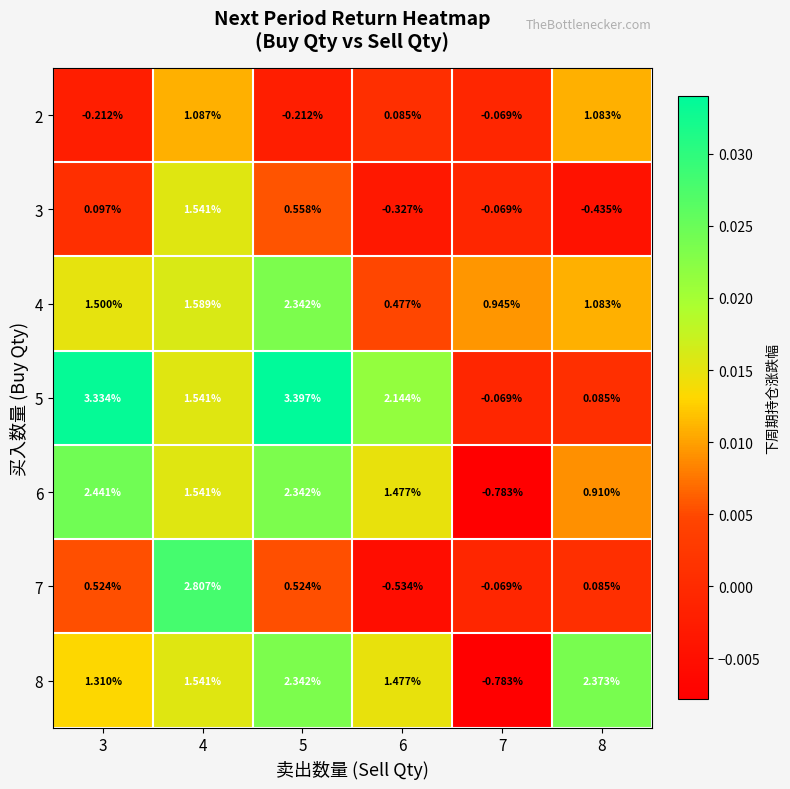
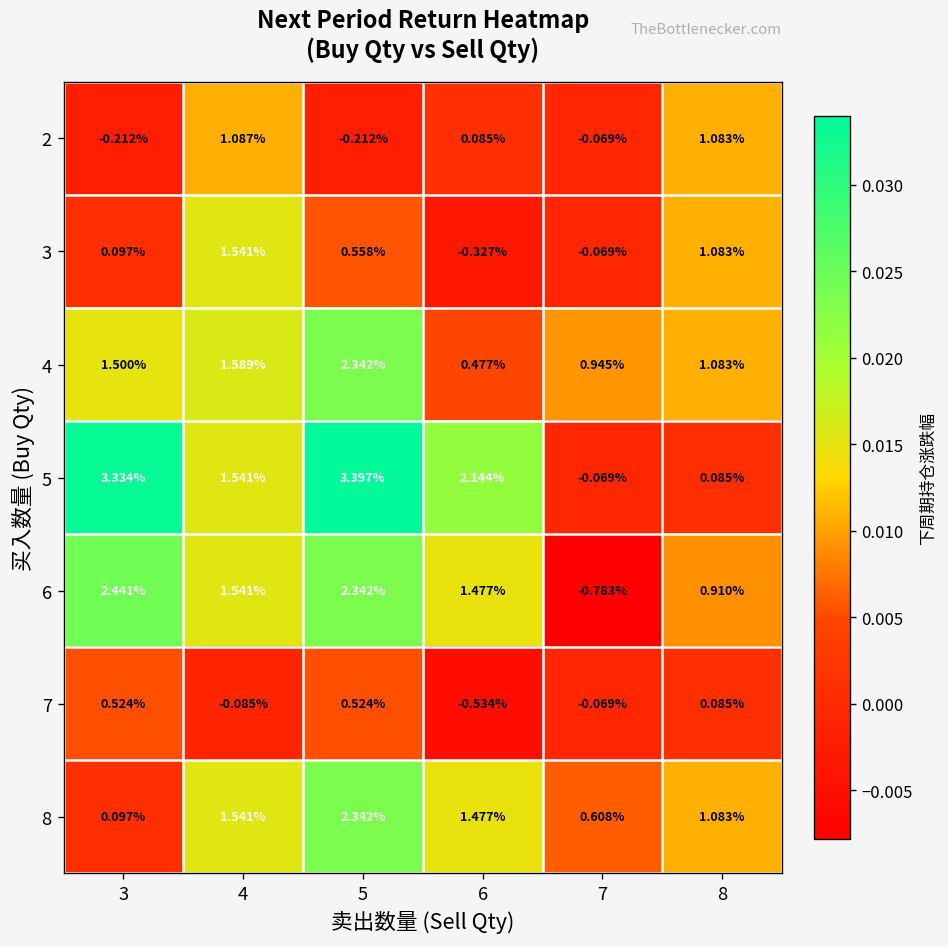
  {
    "2": {
      "3": "-0.212%",
      "4": "1.087%",
      "5": "-0.212%",
      "6": "0.085%",
      "7": "-0.069%",
      "8": "1.083%"
    },
    "3": {
      "3": "0.097%",
      "4": "1.541%",
      "5": "0.558%",
      "6": "-0.327%",
      "7": "-0.069%",
-     "8": "-0.435%"
+     "8": "1.083%"
    },
    "4": {
      "3": "1.500%",
      "4": "1.589%",
      "5": "2.342%",
      "6": "0.477%",
      "7": "0.945%",
      "8": "1.083%"
    },
    "5": {
      "3": "3.334%",
      "4": "1.541%",
      "5": "3.397%",
      "6": "2.144%",
      "7": "-0.069%",
      "8": "0.085%"
    },
    "6": {
      "3": "2.441%",
      "4": "1.541%",
      "5": "2.342%",
      "6": "1.477%",
      "7": "-0.783%",
      "8": "0.910%"
    },
    "7": {
      "3": "0.524%",
-     "4": "2.807%",
+     "4": "-0.085%",
      "5": "0.524%",
      "6": "-0.534%",
      "7": "-0.069%",
      "8": "0.085%"
    },
    "8": {
-     "3": "1.310%",
+     "3": "0.097%",
      "4": "1.541%",
      "5": "2.342%",
      "6": "1.477%",
-     "7": "-0.783%",
-     "8": "2.373%"
+     "7": "0.608%",
+     "8": "1.083%"
    }
  }
